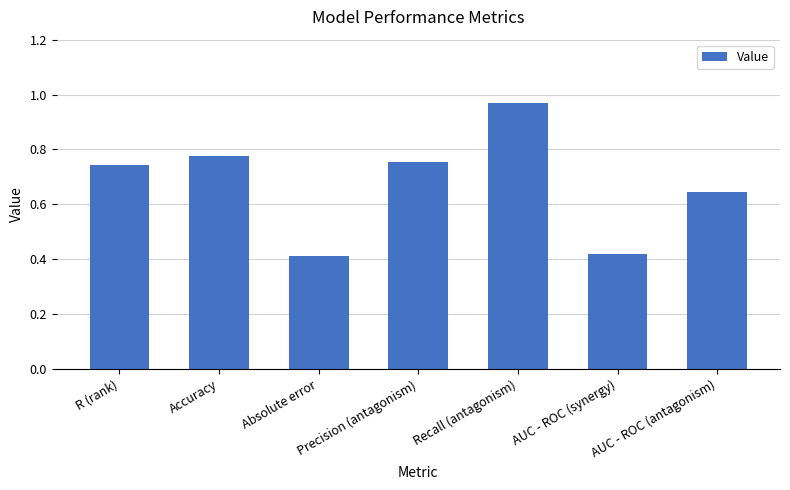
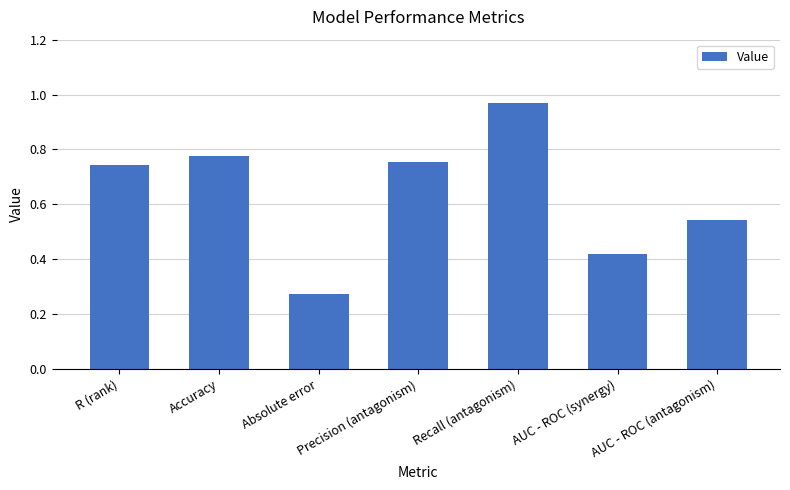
  {
    "R (rank)": 0.74,
    "Accuracy": 0.78,
-   "Absolute error": 0.41,
+   "Absolute error": 0.28,
    "Precision (antagonism)": 0.75,
    "Recall (antagonism)": 0.97,
    "AUC - ROC (synergy)": 0.42,
-   "AUC - ROC (antagonism)": 0.64
+   "AUC - ROC (antagonism)": 0.54
  }
